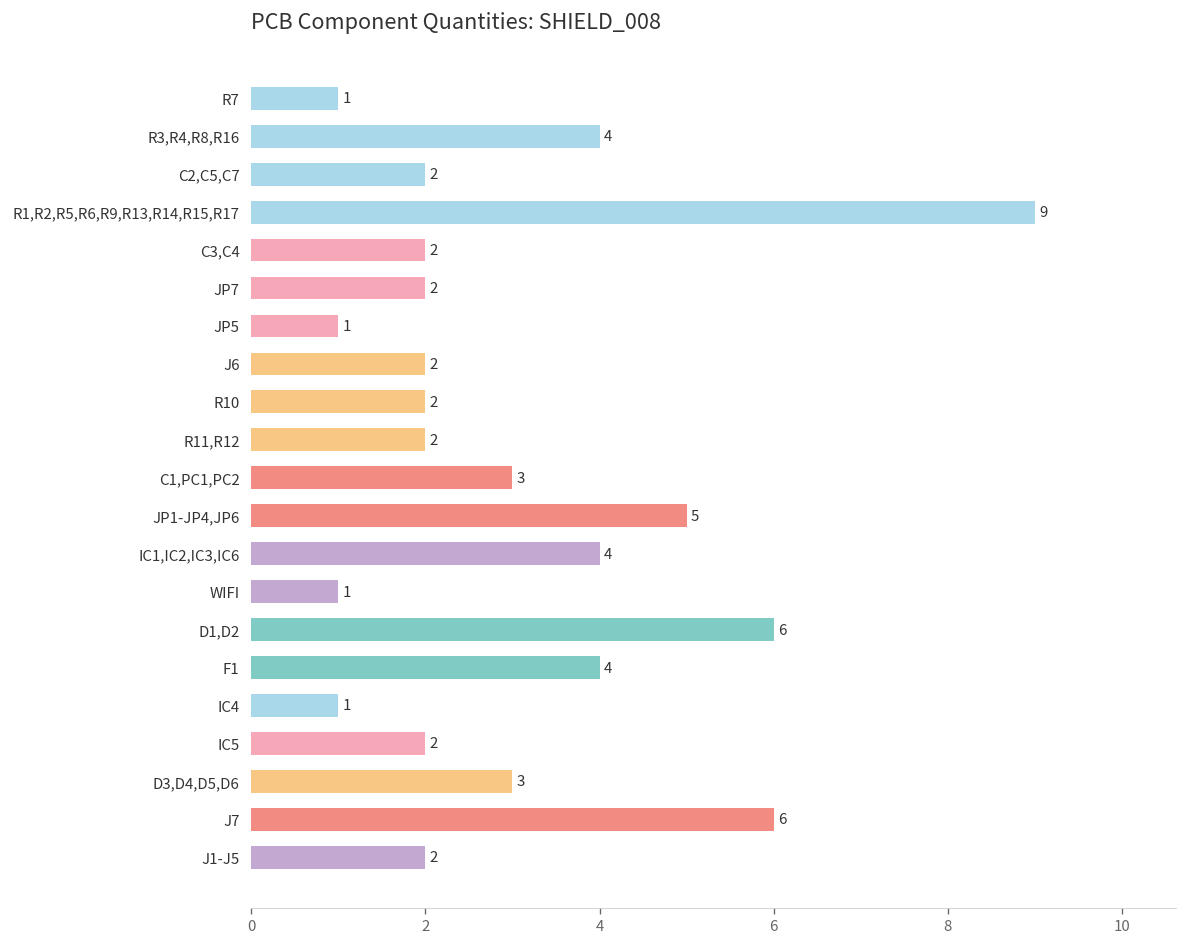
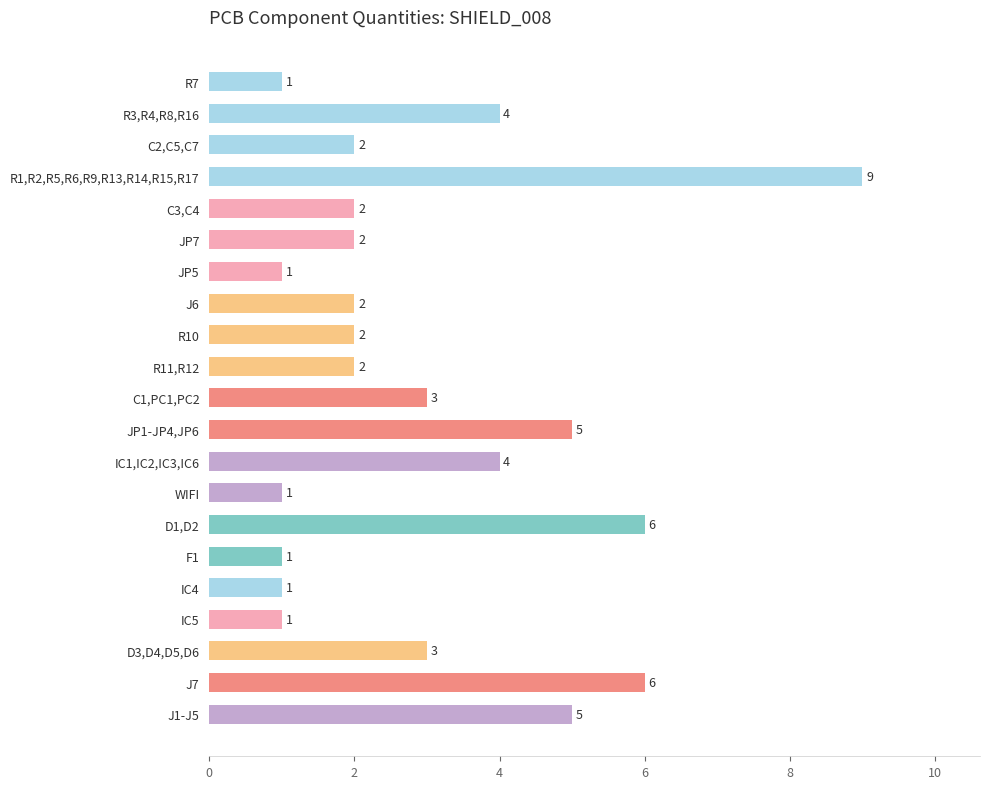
  {
    "R7": 1,
    "R3,R4,R8,R16": 4,
    "C2,C5,C7": 2,
    "R1,R2,R5,R6,R9,R13,R14,R15,R17": 9,
    "C3,C4": 2,
    "JP7": 2,
    "JP5": 1,
    "J6": 2,
    "R10": 2,
    "R11,R12": 2,
    "C1,PC1,PC2": 3,
    "JP1-JP4,JP6": 5,
    "IC1,IC2,IC3,IC6": 4,
    "WIFI": 1,
    "D1,D2": 6,
-   "F1": 4,
+   "F1": 1,
    "IC4": 1,
-   "IC5": 2,
+   "IC5": 1,
    "D3,D4,D5,D6": 3,
    "J7": 6,
-   "J1-J5": 2
+   "J1-J5": 5
  }
